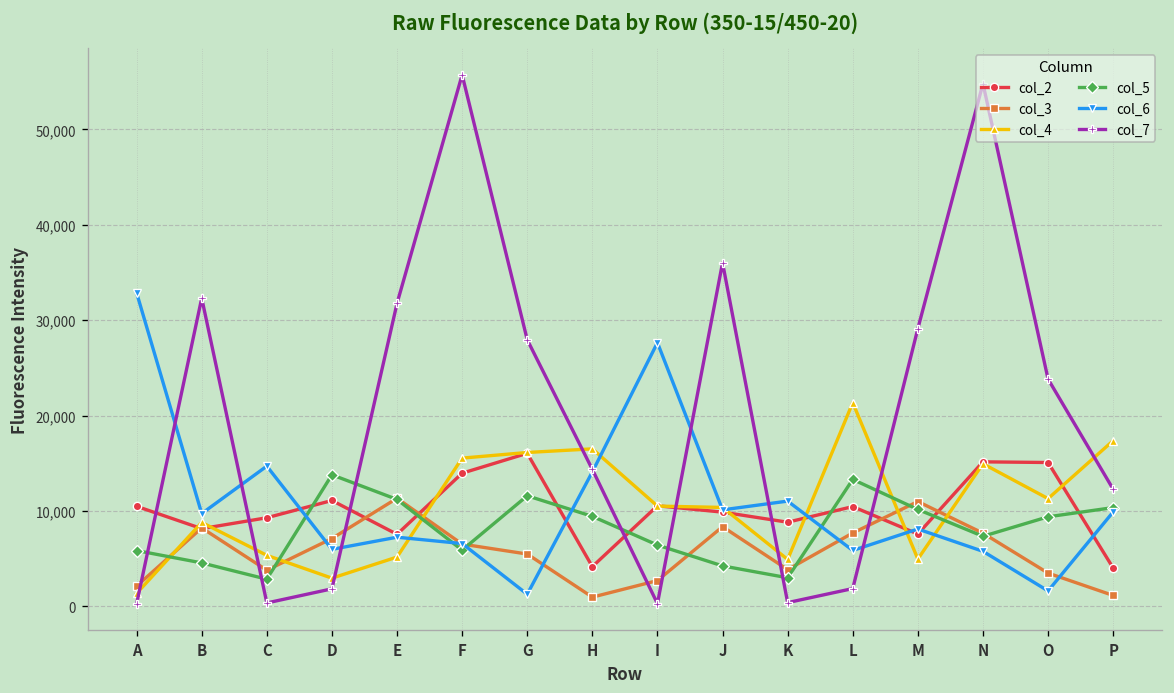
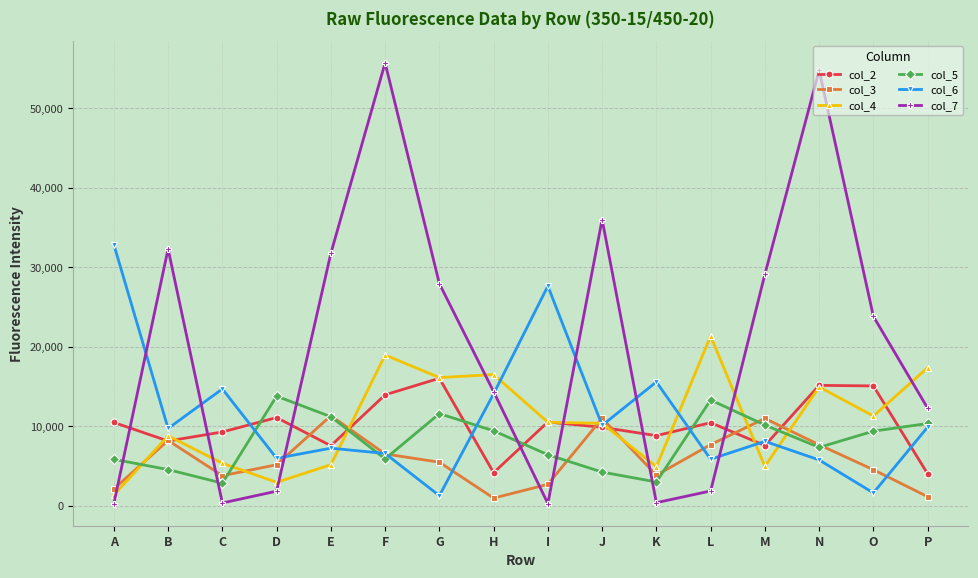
  {
    "col_2": {
      "A": "10,000",
      "C": "9,000",
      "D": "11,000",
      "F": "14,000",
      "H": "4,000",
      "K": "9,000",
      "L": "10,000",
      "M": "8,000",
      "O": "15,000",
      "P": "4,000"
    },
    "col_3": {
      "A": "2,000",
      "C": "4,000",
-     "D": "7,000",
+     "D": "5,000",
      "G": "5,000",
      "H": "1,000",
      "I": "3,000",
-     "J": "8,000",
+     "J": "11,000",
      "K": "4,000",
      "L": "8,000",
      "M": "11,000",
      "N": "8,000",
-     "O": "3,000",
+     "O": "5,000",
      "P": "1,000"
    },
    "col_4": {
      "A": "1,000",
      "B": "9,000",
      "C": "5,000",
      "D": "3,000",
      "E": "5,000",
-     "F": "16,000",
+     "F": "19,000",
      "H": "17,000",
      "K": "5,000",
      "L": "21,000",
      "M": "5,000",
      "O": "11,000",
      "P": "17,000"
    },
    "col_5": {
      "A": "6,000",
      "B": "5,000",
      "C": "3,000",
      "D": "14,000",
      "F": "6,000",
      "G": "12,000",
      "H": "9,000",
      "I": "6,000",
      "J": "4,000",
      "K": "3,000",
      "L": "13,000",
      "M": "10,000",
      "N": "7,000",
      "O": "9,000",
      "P": "10,000"
    },
    "col_6": {
      "A": "33,000",
      "B": "10,000",
      "C": "15,000",
      "D": "6,000",
      "G": "1,000",
      "I": "28,000",
-     "K": "11,000",
+     "K": "16,000",
      "L": "6,000",
      "M": "8,000",
      "N": "6,000",
      "O": "2,000",
      "P": "10,000"
    },
    "col_7": {
      "A": "0",
      "B": "32,000",
      "C": "0",
      "D": "2,000",
      "E": "32,000",
      "F": "56,000",
      "G": "28,000",
      "I": "0",
      "J": "36,000",
      "K": "0",
      "L": "2,000",
      "M": "29,000",
      "O": "24,000",
      "P": "12,000"
    }
  }
